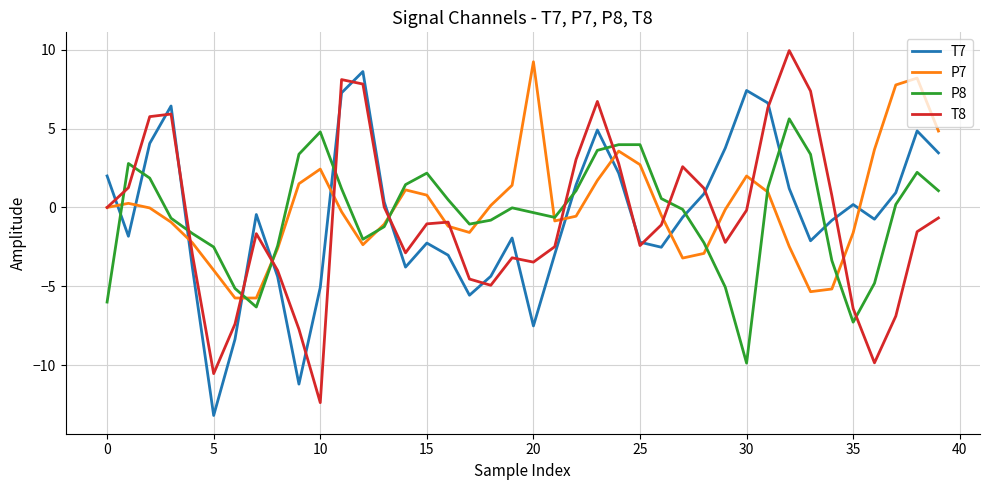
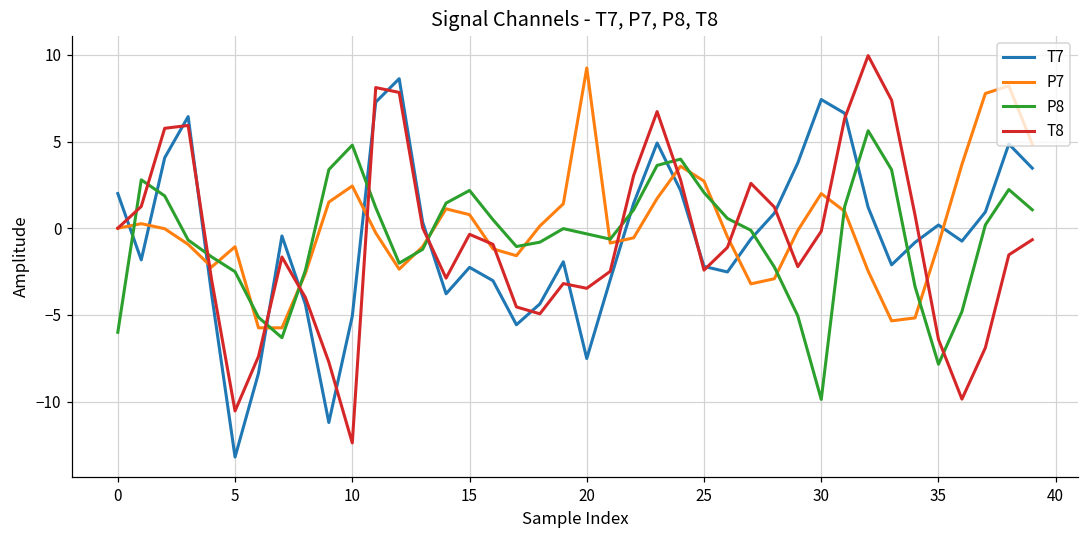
  {
    "T7": {
      "0": 2.0,
      "5": -13.2,
      "10": -5.1,
      "15": -2.3,
      "20": -7.5,
      "25": -2.2,
      "30": 7.4,
      "35": 0.2
    },
    "P7": {
-     "5": -4.0,
+     "5": -1.1,
      "10": 2.4,
      "15": 0.8,
      "20": 9.2,
      "25": 2.7,
      "30": 2.0,
-     "35": -1.6
+     "35": -0.9
    },
    "P8": {
      "0": -6.0,
      "5": -2.5,
      "10": 4.8,
      "15": 2.2,
      "20": -0.3,
-     "25": 4.0,
+     "25": 2.1,
      "30": -9.9,
-     "35": -7.3
+     "35": -7.8
    },
    "T8": {
      "5": -10.5,
      "10": -12.4,
-     "15": -1.0,
+     "15": -0.4,
      "20": -3.5,
      "25": -2.4,
      "30": -0.2,
      "35": -6.4
    }
  }
